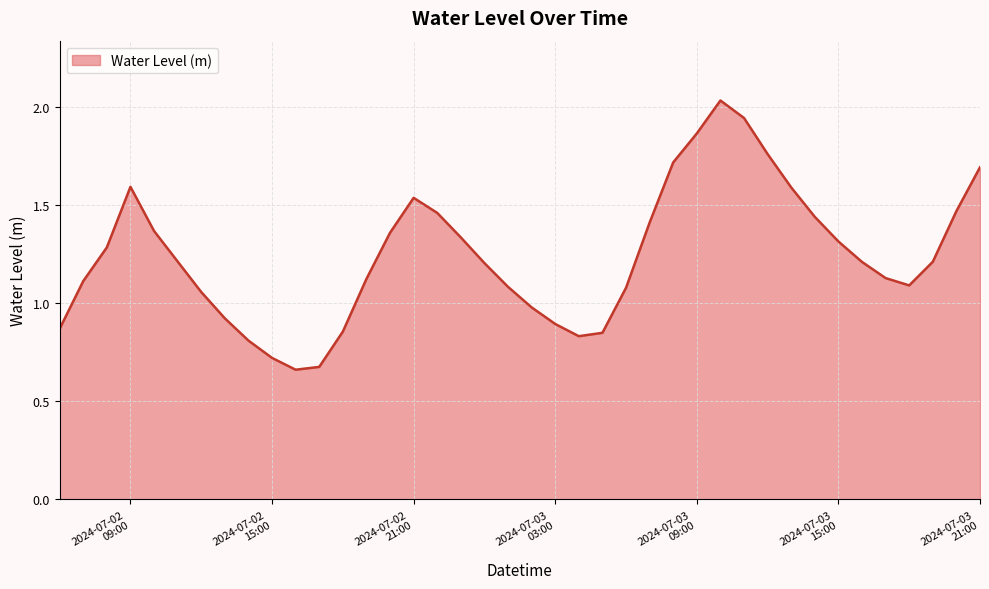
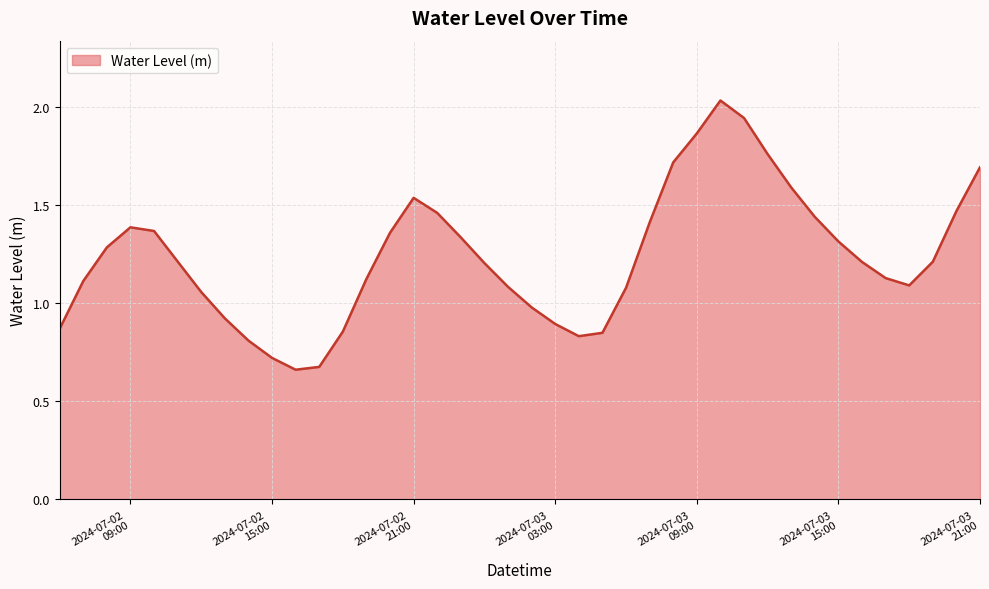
  {
-   "2024-07-02 09:00": 1.59,
+   "2024-07-02 09:00": 1.39,
    "2024-07-02 15:00": 0.72,
    "2024-07-02 21:00": 1.54,
    "2024-07-03 03:00": 0.89,
    "2024-07-03 09:00": 1.87,
    "2024-07-03 15:00": 1.31,
    "2024-07-03 21:00": 1.69
  }
